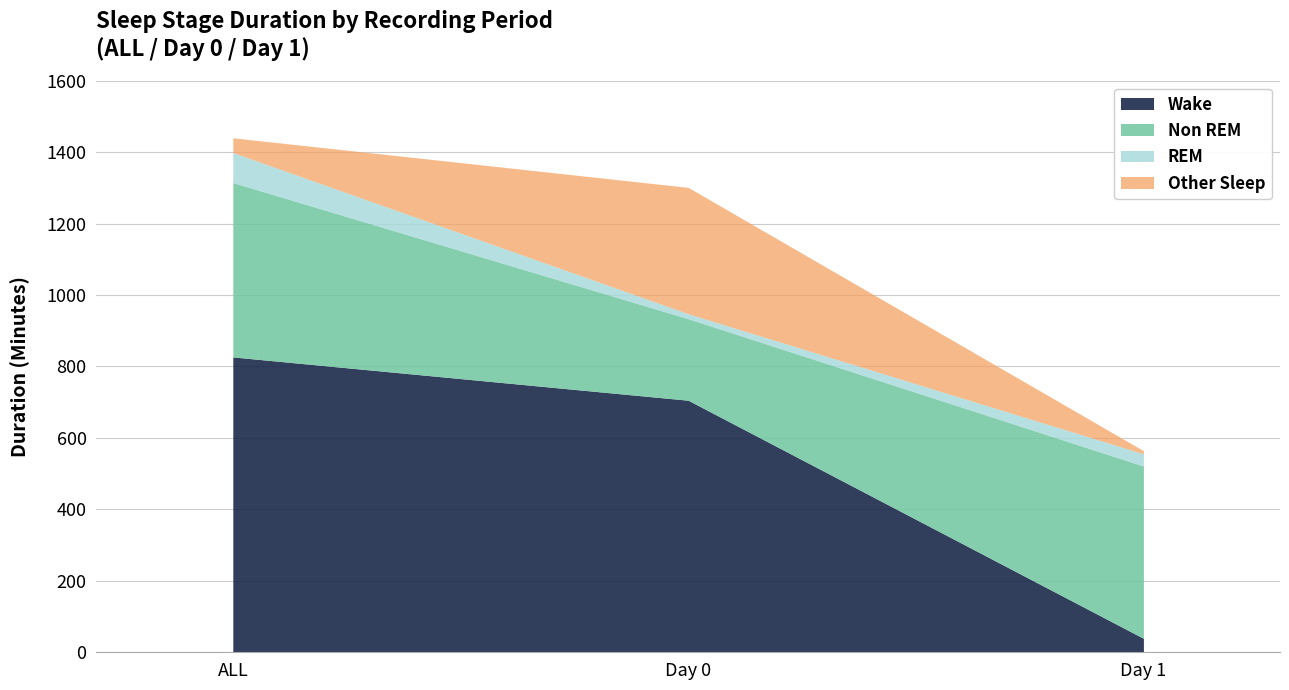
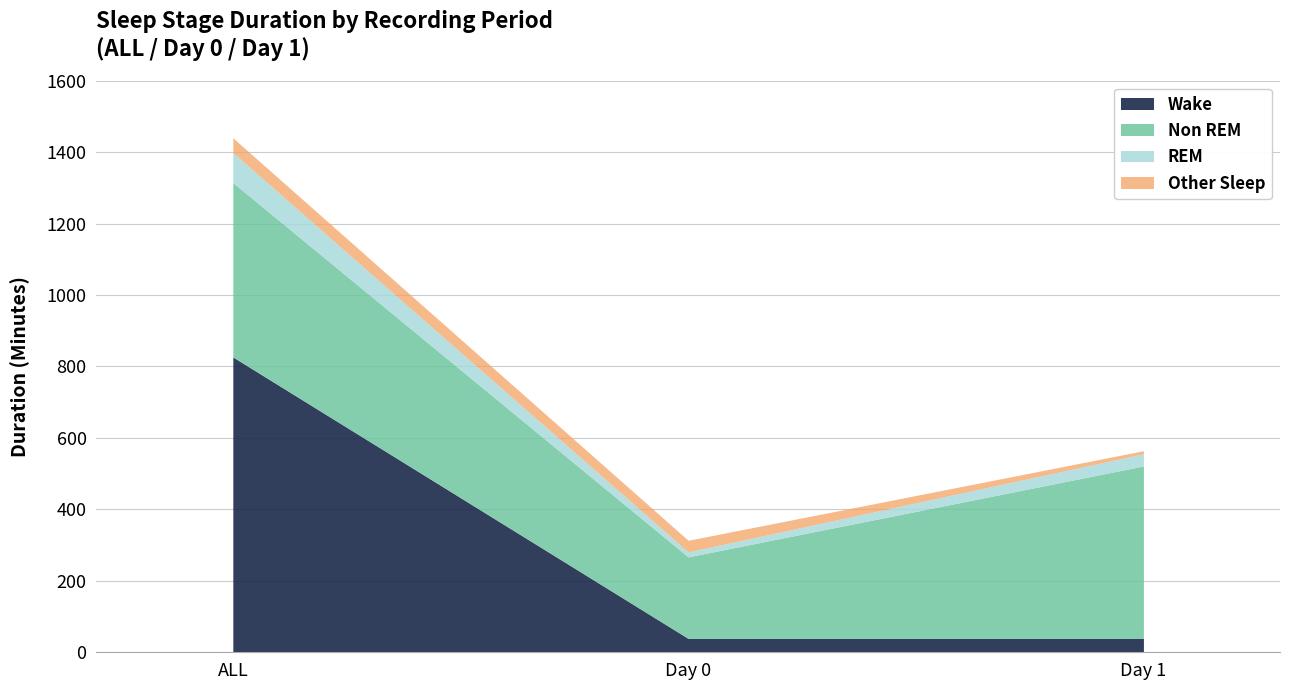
  {
    "Wake": {
      "ALL": 830,
-     "Day 0": 710,
+     "Day 0": 40,
      "Day 1": 40
    },
    "Non REM": {
      "ALL": 490,
      "Day 0": 230,
      "Day 1": 480
    },
    "REM": {
      "ALL": 80,
      "Day 0": 10,
      "Day 1": 30
    },
    "Other Sleep": {
      "ALL": 40,
-     "Day 0": 350,
+     "Day 0": 30,
      "Day 1": 10
    }
  }
